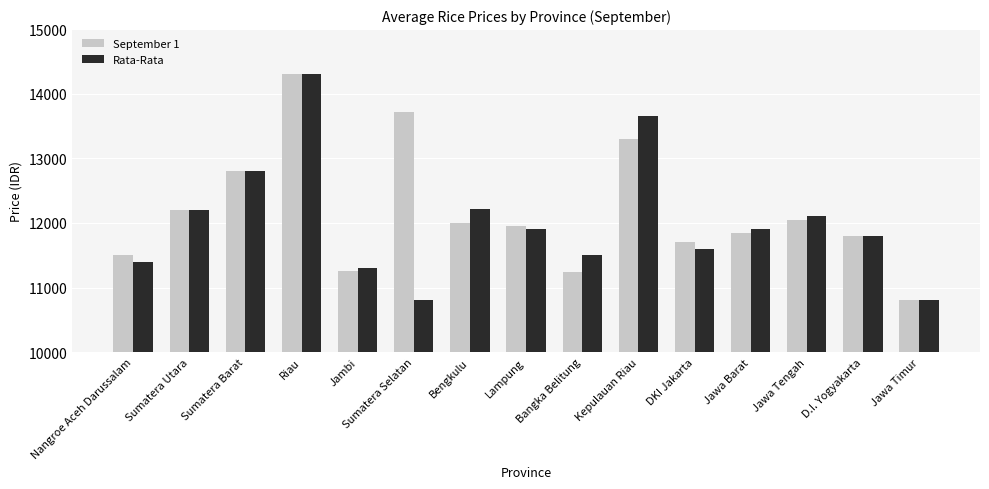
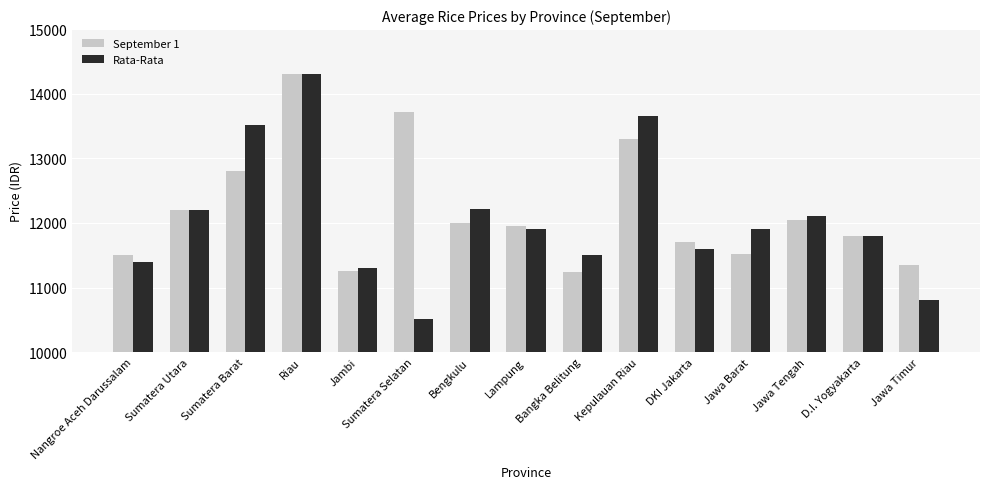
  {
    "September 1": {
      "Nangroe Aceh Darussalam": 11500,
      "Sumatera Utara": 12200,
      "Sumatera Barat": 12800,
      "Riau": 14300,
      "Jambi": 11300,
      "Sumatera Selatan": 13700,
      "Bengkulu": 12000,
      "Lampung": 12000,
      "Bangka Belitung": 11200,
      "Kepulauan Riau": 13300,
      "DKI Jakarta": 11700,
-     "Jawa Barat": 11900,
+     "Jawa Barat": 11500,
      "Jawa Tengah": 12100,
      "D.I. Yogyakarta": 11800,
-     "Jawa Timur": 10800
+     "Jawa Timur": 11300
    },
    "Rata-Rata": {
      "Nangroe Aceh Darussalam": 11400,
      "Sumatera Utara": 12200,
-     "Sumatera Barat": 12800,
+     "Sumatera Barat": 13500,
      "Riau": 14300,
      "Jambi": 11300,
-     "Sumatera Selatan": 10800,
+     "Sumatera Selatan": 10500,
      "Bengkulu": 12200,
      "Lampung": 11900,
      "Bangka Belitung": 11500,
      "Kepulauan Riau": 13700,
      "DKI Jakarta": 11600,
      "Jawa Barat": 11900,
      "Jawa Tengah": 12100,
      "D.I. Yogyakarta": 11800,
      "Jawa Timur": 10800
    }
  }
